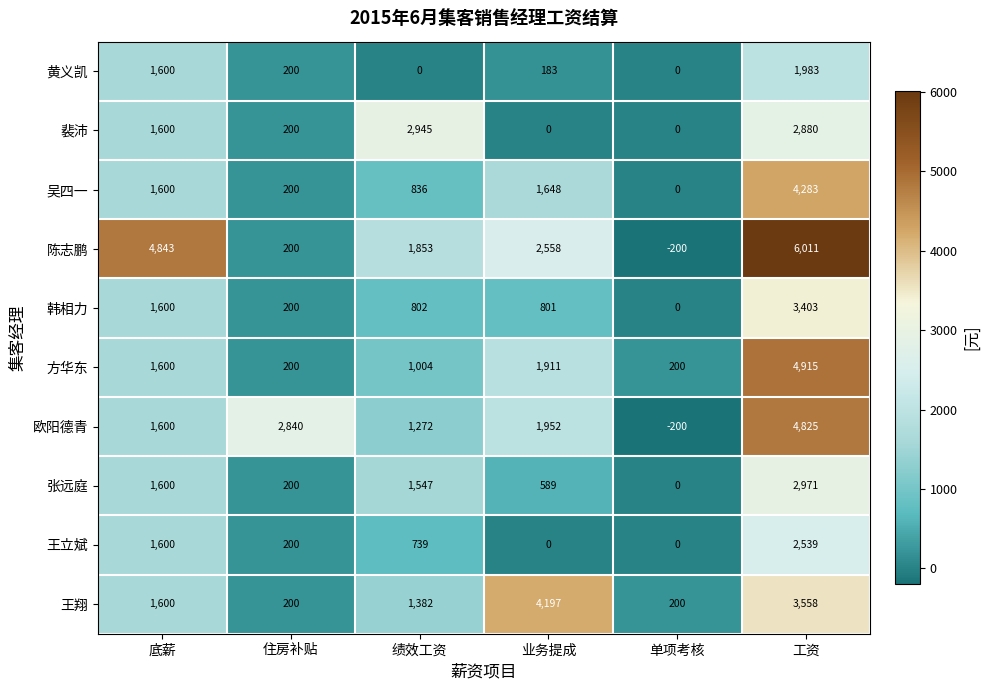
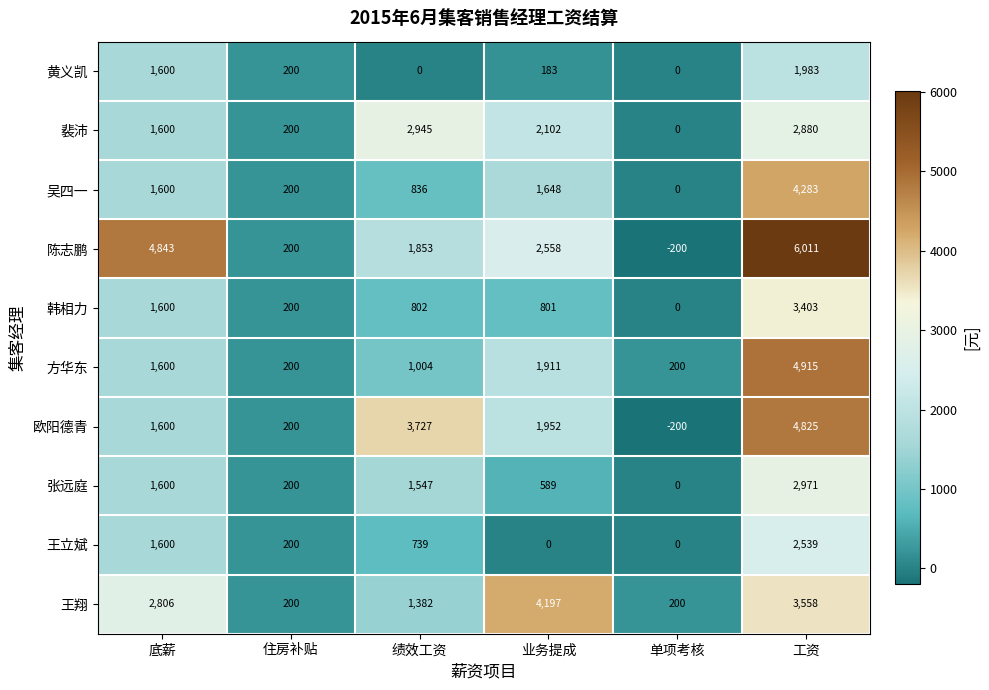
  {
    "黄义凯": {
      "底薪": "1,600",
      "住房补贴": "200",
      "绩效工资": "0",
      "业务提成": "183",
      "单项考核": "0",
      "工资": "1,983"
    },
    "裴沛": {
      "底薪": "1,600",
      "住房补贴": "200",
      "绩效工资": "2,945",
-     "业务提成": "0",
+     "业务提成": "2,102",
      "单项考核": "0",
      "工资": "2,880"
    },
    "吴四一": {
      "底薪": "1,600",
      "住房补贴": "200",
      "绩效工资": "836",
      "业务提成": "1,648",
      "单项考核": "0",
      "工资": "4,283"
    },
    "陈志鹏": {
      "底薪": "4,843",
      "住房补贴": "200",
      "绩效工资": "1,853",
      "业务提成": "2,558",
      "单项考核": "-200",
      "工资": "6,011"
    },
    "韩相力": {
      "底薪": "1,600",
      "住房补贴": "200",
      "绩效工资": "802",
      "业务提成": "801",
      "单项考核": "0",
      "工资": "3,403"
    },
    "方华东": {
      "底薪": "1,600",
      "住房补贴": "200",
      "绩效工资": "1,004",
      "业务提成": "1,911",
      "单项考核": "200",
      "工资": "4,915"
    },
    "欧阳德青": {
      "底薪": "1,600",
-     "住房补贴": "2,840",
-     "绩效工资": "1,272",
+     "住房补贴": "200",
+     "绩效工资": "3,727",
      "业务提成": "1,952",
      "单项考核": "-200",
      "工资": "4,825"
    },
    "张远庭": {
      "底薪": "1,600",
      "住房补贴": "200",
      "绩效工资": "1,547",
      "业务提成": "589",
      "单项考核": "0",
      "工资": "2,971"
    },
    "王立斌": {
      "底薪": "1,600",
      "住房补贴": "200",
      "绩效工资": "739",
      "业务提成": "0",
      "单项考核": "0",
      "工资": "2,539"
    },
    "王翔": {
-     "底薪": "1,600",
+     "底薪": "2,806",
      "住房补贴": "200",
      "绩效工资": "1,382",
      "业务提成": "4,197",
      "单项考核": "200",
      "工资": "3,558"
    }
  }
